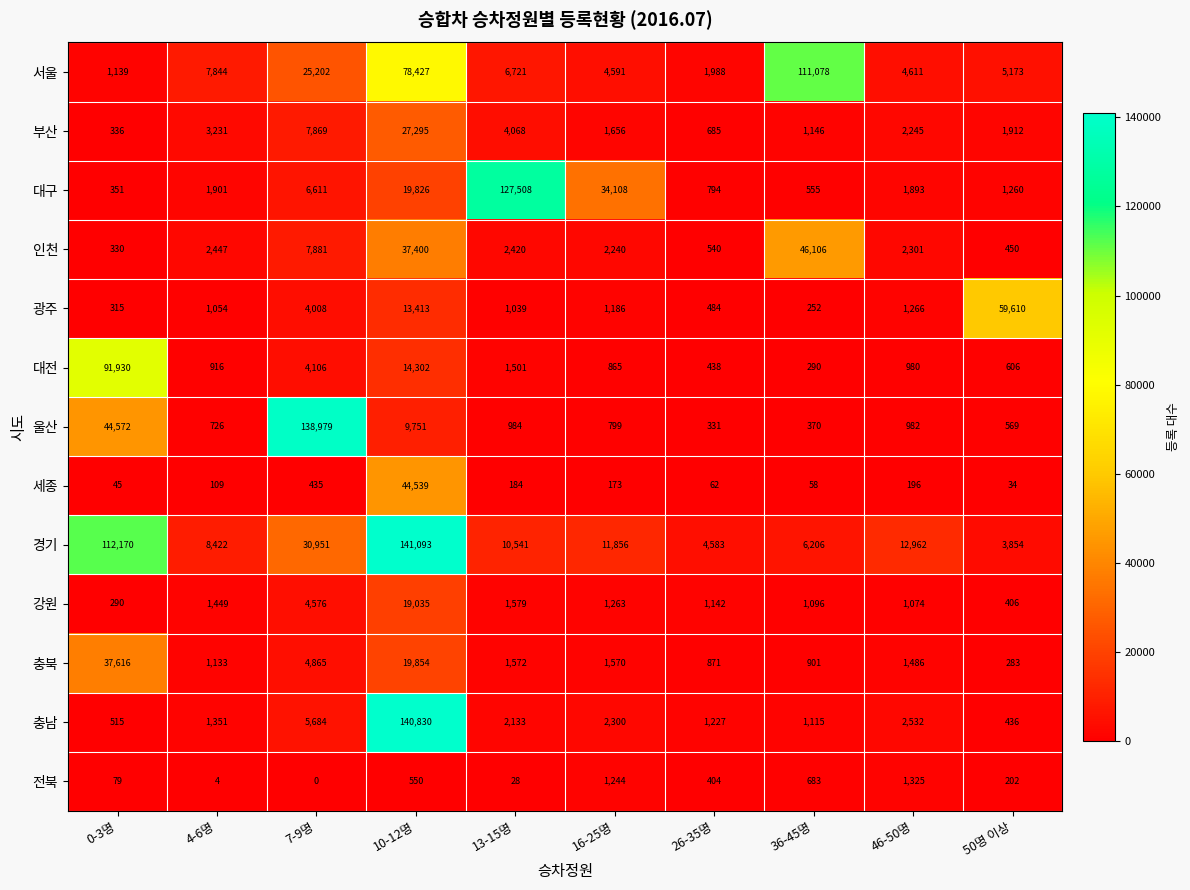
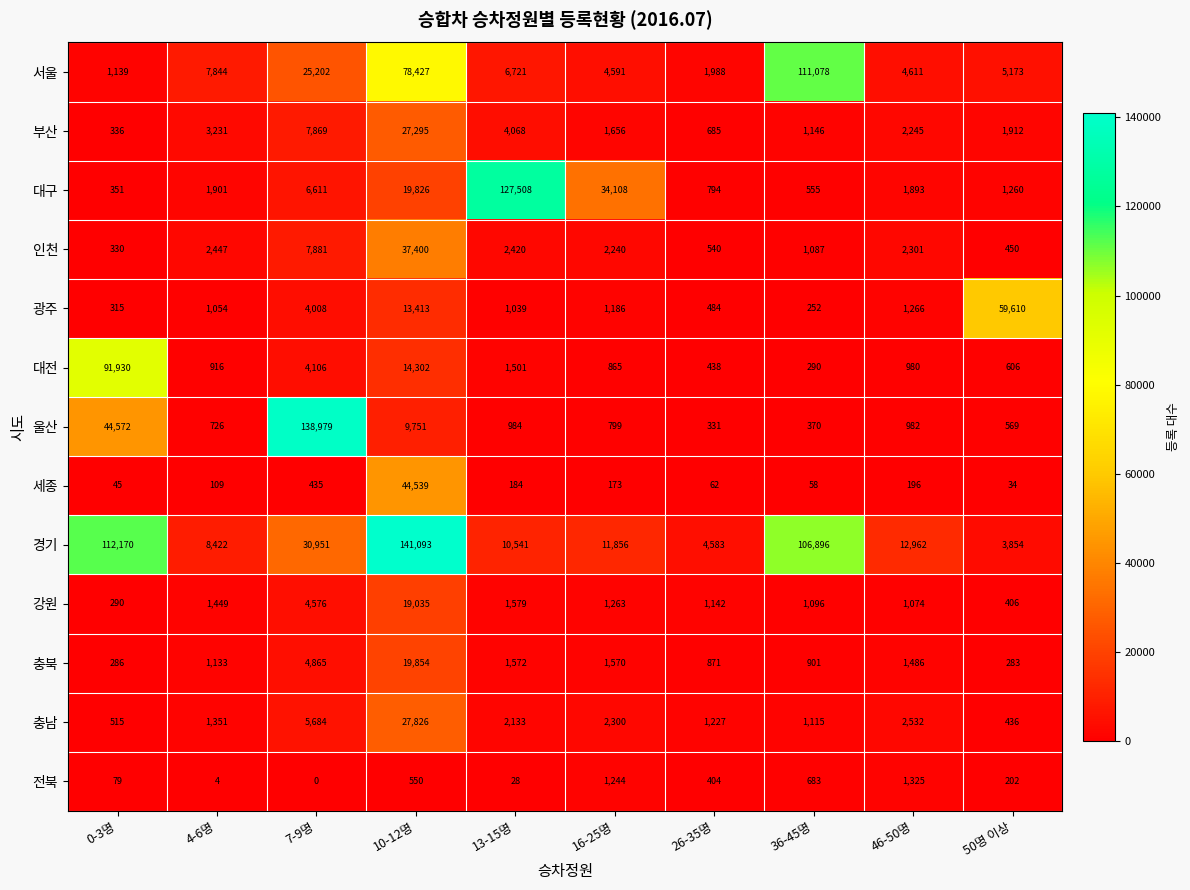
  {
    "서울": {
      "0-3명": "1,139",
      "4-6명": "7,844",
      "7-9명": "25,202",
      "10-12명": "78,427",
      "13-15명": "6,721",
      "16-25명": "4,591",
      "26-35명": "1,988",
      "36-45명": "111,078",
      "46-50명": "4,611",
      "50명 이상": "5,173"
    },
    "부산": {
      "0-3명": "336",
      "4-6명": "3,231",
      "7-9명": "7,869",
      "10-12명": "27,295",
      "13-15명": "4,068",
      "16-25명": "1,656",
      "26-35명": "685",
      "36-45명": "1,146",
      "46-50명": "2,245",
      "50명 이상": "1,912"
    },
    "대구": {
      "0-3명": "351",
      "4-6명": "1,901",
      "7-9명": "6,611",
      "10-12명": "19,826",
      "13-15명": "127,508",
      "16-25명": "34,108",
      "26-35명": "794",
      "36-45명": "555",
      "46-50명": "1,893",
      "50명 이상": "1,260"
    },
    "인천": {
      "0-3명": "330",
      "4-6명": "2,447",
      "7-9명": "7,881",
      "10-12명": "37,400",
      "13-15명": "2,420",
      "16-25명": "2,240",
      "26-35명": "540",
-     "36-45명": "46,106",
+     "36-45명": "1,087",
      "46-50명": "2,301",
      "50명 이상": "450"
    },
    "광주": {
      "0-3명": "315",
      "4-6명": "1,054",
      "7-9명": "4,008",
      "10-12명": "13,413",
      "13-15명": "1,039",
      "16-25명": "1,186",
      "26-35명": "484",
      "36-45명": "252",
      "46-50명": "1,266",
      "50명 이상": "59,610"
    },
    "대전": {
      "0-3명": "91,930",
      "4-6명": "916",
      "7-9명": "4,106",
      "10-12명": "14,302",
      "13-15명": "1,501",
      "16-25명": "865",
      "26-35명": "438",
      "36-45명": "290",
      "46-50명": "980",
      "50명 이상": "606"
    },
    "울산": {
      "0-3명": "44,572",
      "4-6명": "726",
      "7-9명": "138,979",
      "10-12명": "9,751",
      "13-15명": "984",
      "16-25명": "799",
      "26-35명": "331",
      "36-45명": "370",
      "46-50명": "982",
      "50명 이상": "569"
    },
    "세종": {
      "0-3명": "45",
      "4-6명": "109",
      "7-9명": "435",
      "10-12명": "44,539",
      "13-15명": "184",
      "16-25명": "173",
      "26-35명": "62",
      "36-45명": "58",
      "46-50명": "196",
      "50명 이상": "34"
    },
    "경기": {
      "0-3명": "112,170",
      "4-6명": "8,422",
      "7-9명": "30,951",
      "10-12명": "141,093",
      "13-15명": "10,541",
      "16-25명": "11,856",
      "26-35명": "4,583",
-     "36-45명": "6,206",
+     "36-45명": "106,896",
      "46-50명": "12,962",
      "50명 이상": "3,854"
    },
    "강원": {
      "0-3명": "290",
      "4-6명": "1,449",
      "7-9명": "4,576",
      "10-12명": "19,035",
      "13-15명": "1,579",
      "16-25명": "1,263",
      "26-35명": "1,142",
      "36-45명": "1,096",
      "46-50명": "1,074",
      "50명 이상": "406"
    },
    "충북": {
-     "0-3명": "37,616",
+     "0-3명": "286",
      "4-6명": "1,133",
      "7-9명": "4,865",
      "10-12명": "19,854",
      "13-15명": "1,572",
      "16-25명": "1,570",
      "26-35명": "871",
      "36-45명": "901",
      "46-50명": "1,486",
      "50명 이상": "283"
    },
    "충남": {
      "0-3명": "515",
      "4-6명": "1,351",
      "7-9명": "5,684",
-     "10-12명": "140,830",
+     "10-12명": "27,826",
      "13-15명": "2,133",
      "16-25명": "2,300",
      "26-35명": "1,227",
      "36-45명": "1,115",
      "46-50명": "2,532",
      "50명 이상": "436"
    },
    "전북": {
      "0-3명": "79",
      "4-6명": "4",
      "7-9명": "0",
      "10-12명": "550",
      "13-15명": "28",
      "16-25명": "1,244",
      "26-35명": "404",
      "36-45명": "683",
      "46-50명": "1,325",
      "50명 이상": "202"
    }
  }
